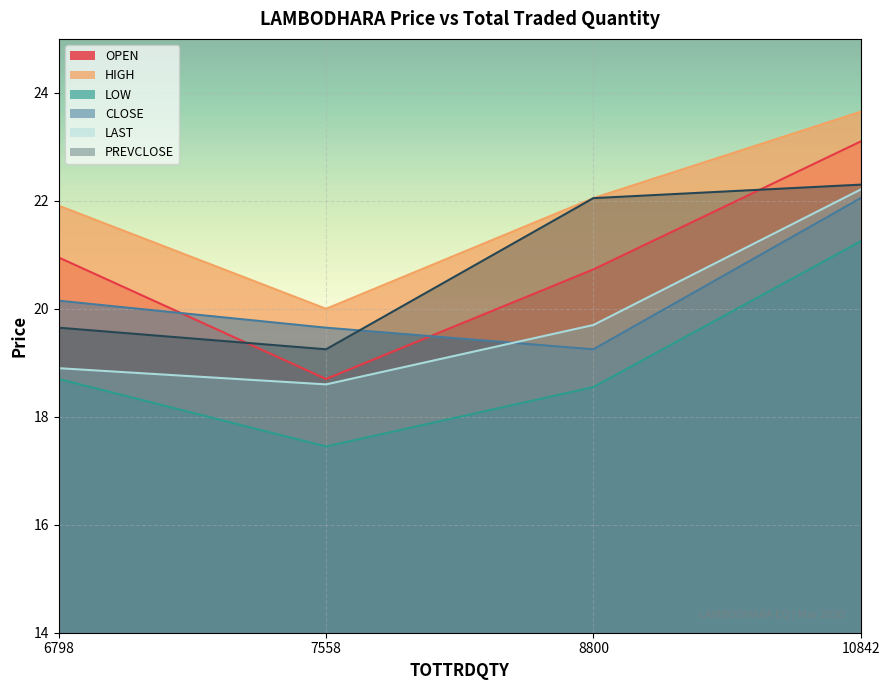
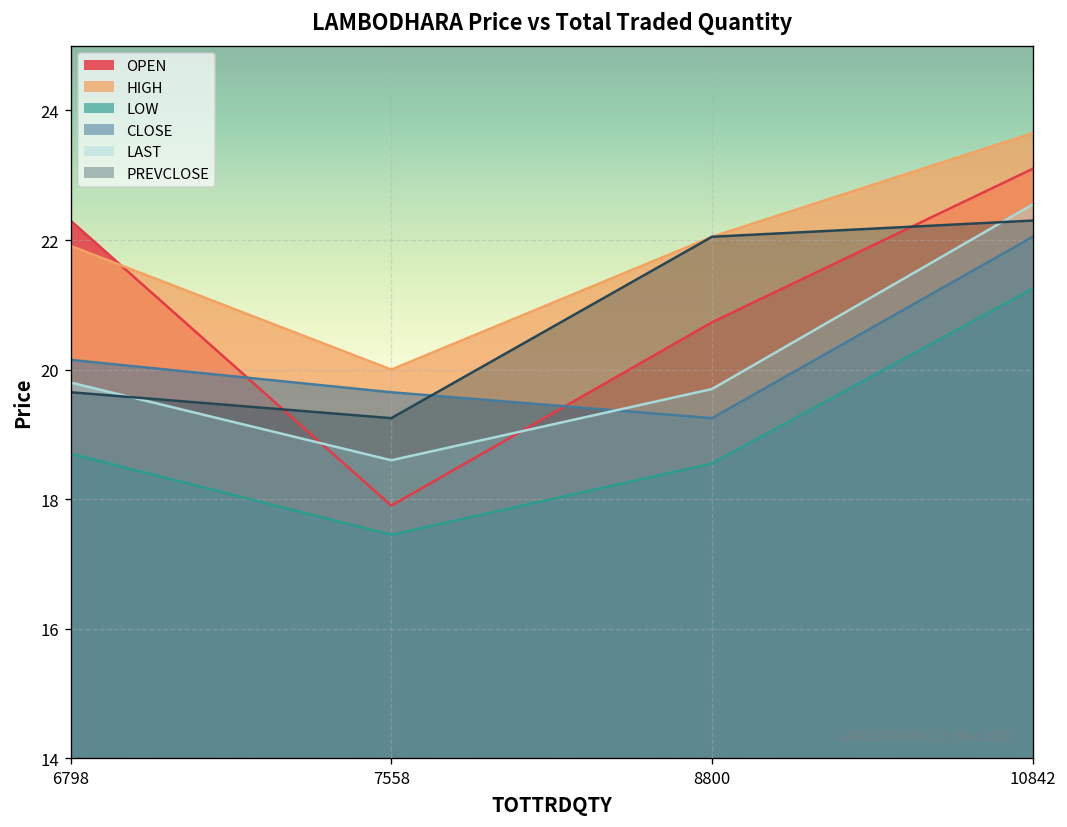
  {
    "OPEN": {
-     "6798": 21.0,
-     "7558": 18.7,
+     "6798": 22.3,
+     "7558": 17.9,
      "8800": 20.7,
      "10842": 23.1
    },
    "HIGH": {
      "6798": 21.9,
      "7558": 20.0,
      "10842": 23.7
    },
    "LAST": {
-     "6798": 18.9,
+     "6798": 19.8,
      "7558": 18.6,
      "8800": 19.7,
-     "10842": 22.2
+     "10842": 22.6
    }
  }
